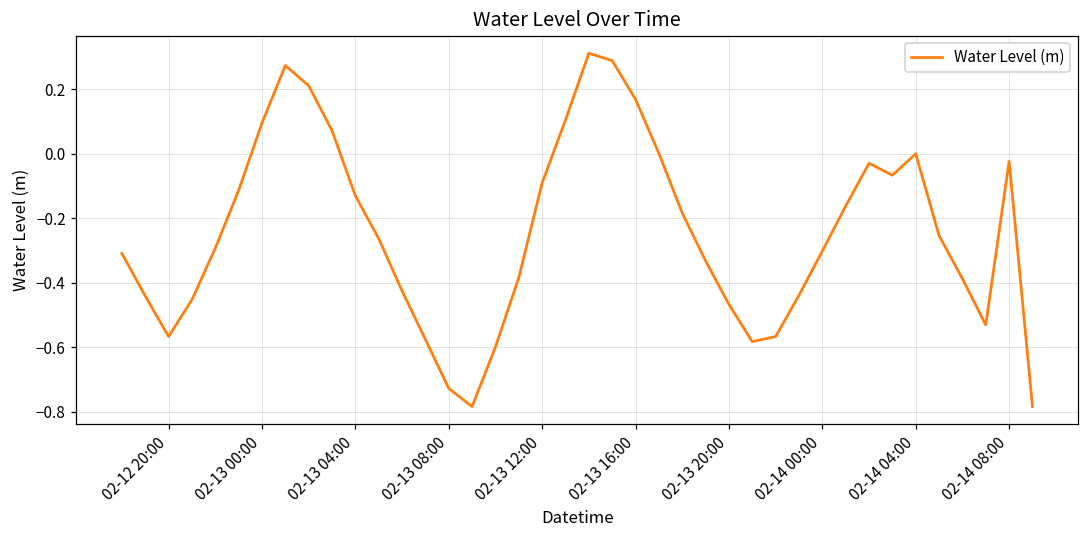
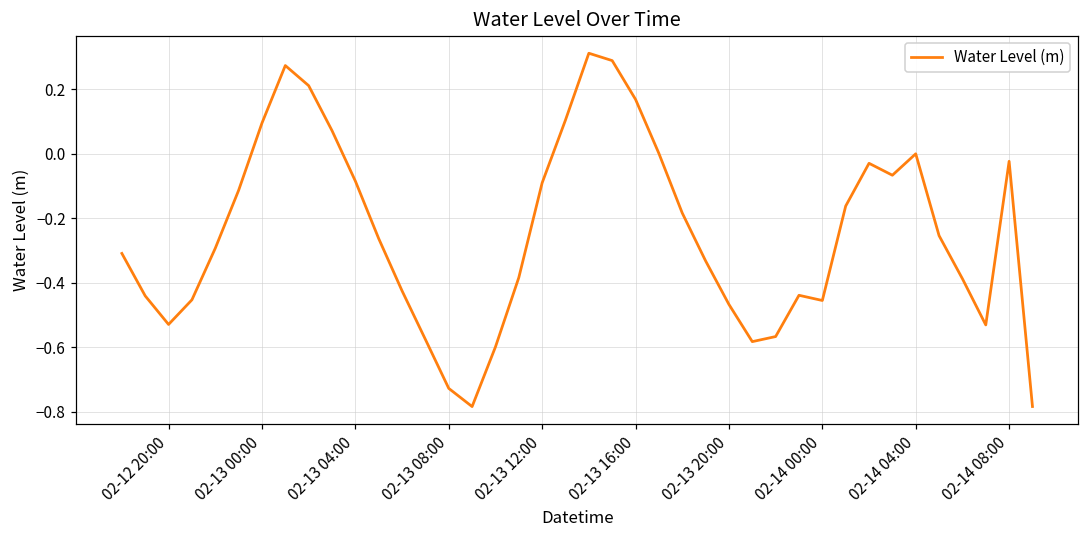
  {
-   "02-12 20:00": -0.57,
+   "02-12 20:00": -0.53,
    "02-13 00:00": 0.10,
-   "02-13 04:00": -0.13,
+   "02-13 04:00": -0.08,
    "02-13 08:00": -0.73,
    "02-13 12:00": -0.09,
    "02-13 16:00": 0.17,
    "02-13 20:00": -0.47,
-   "02-14 00:00": -0.30,
+   "02-14 00:00": -0.46,
    "02-14 04:00": 0.00,
    "02-14 08:00": -0.02
  }
